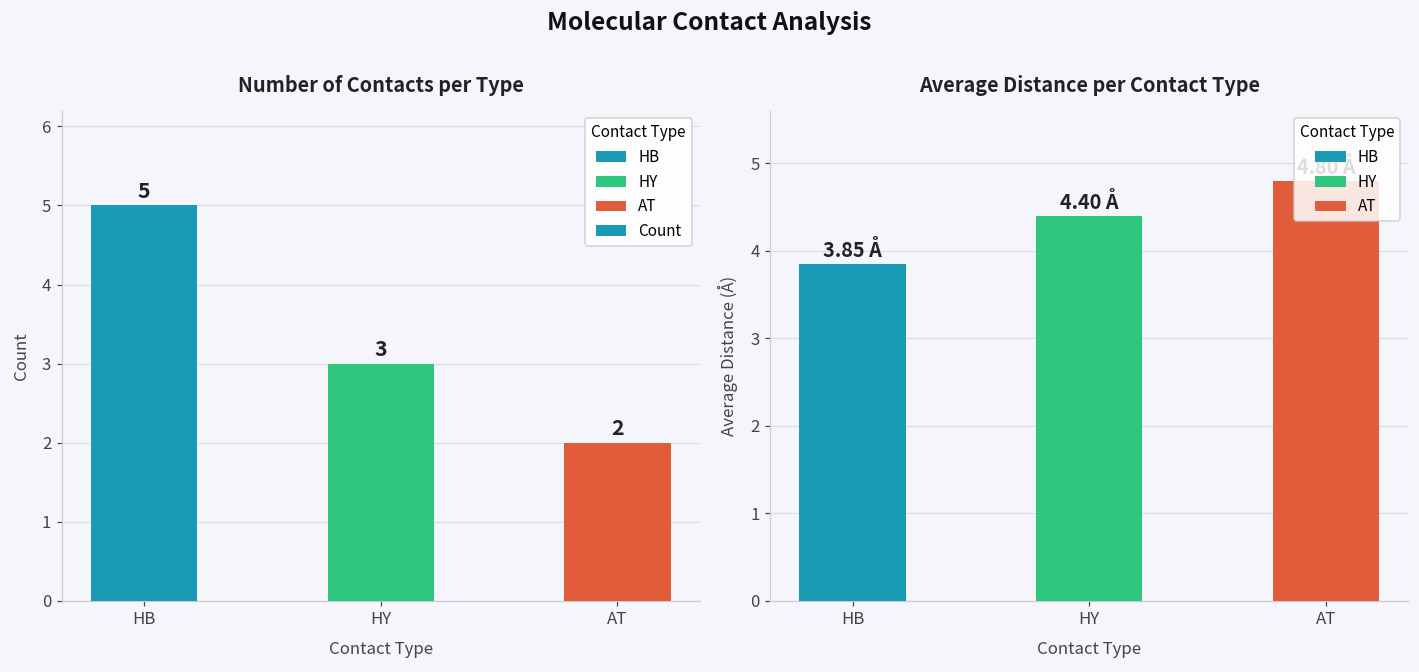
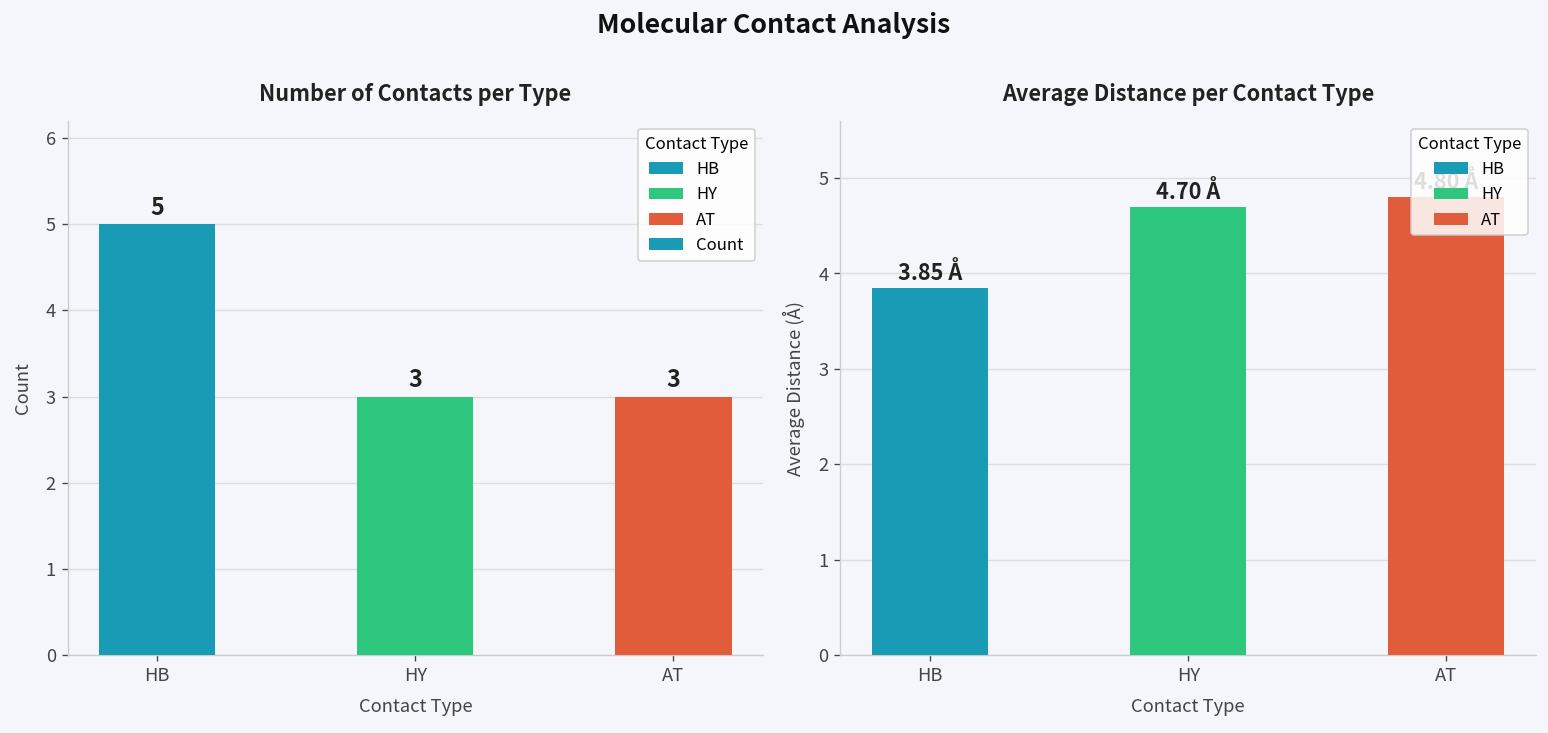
  {
    "Number of Contacts per Type": {
      "HB": 5,
      "HY": 3,
-     "AT": 2
+     "AT": 3
    },
    "Average Distance per Contact Type": {
      "HB": 3.85,
-     "HY": 4.40
+     "HY": 4.70
    }
  }
